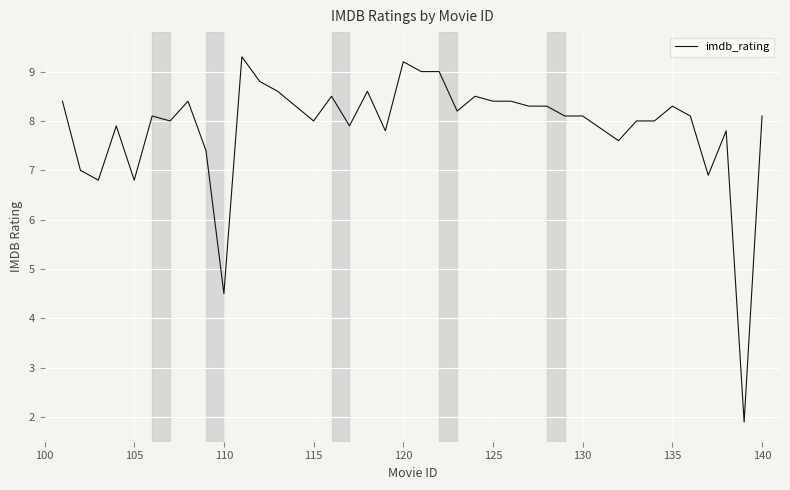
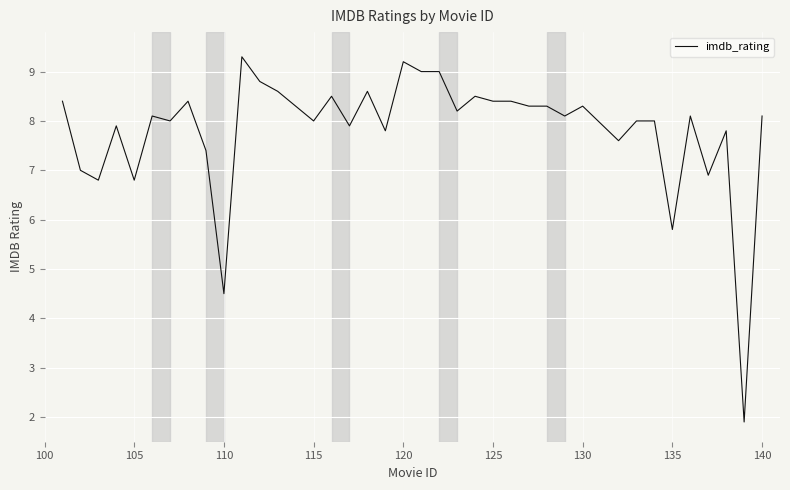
  {
    "105": 6.8,
    "110": 4.5,
    "115": 8.0,
    "120": 9.2,
    "125": 8.4,
-   "130": 8.1,
-   "135": 8.3,
+   "130": 8.3,
+   "135": 5.8,
    "140": 8.1
  }
